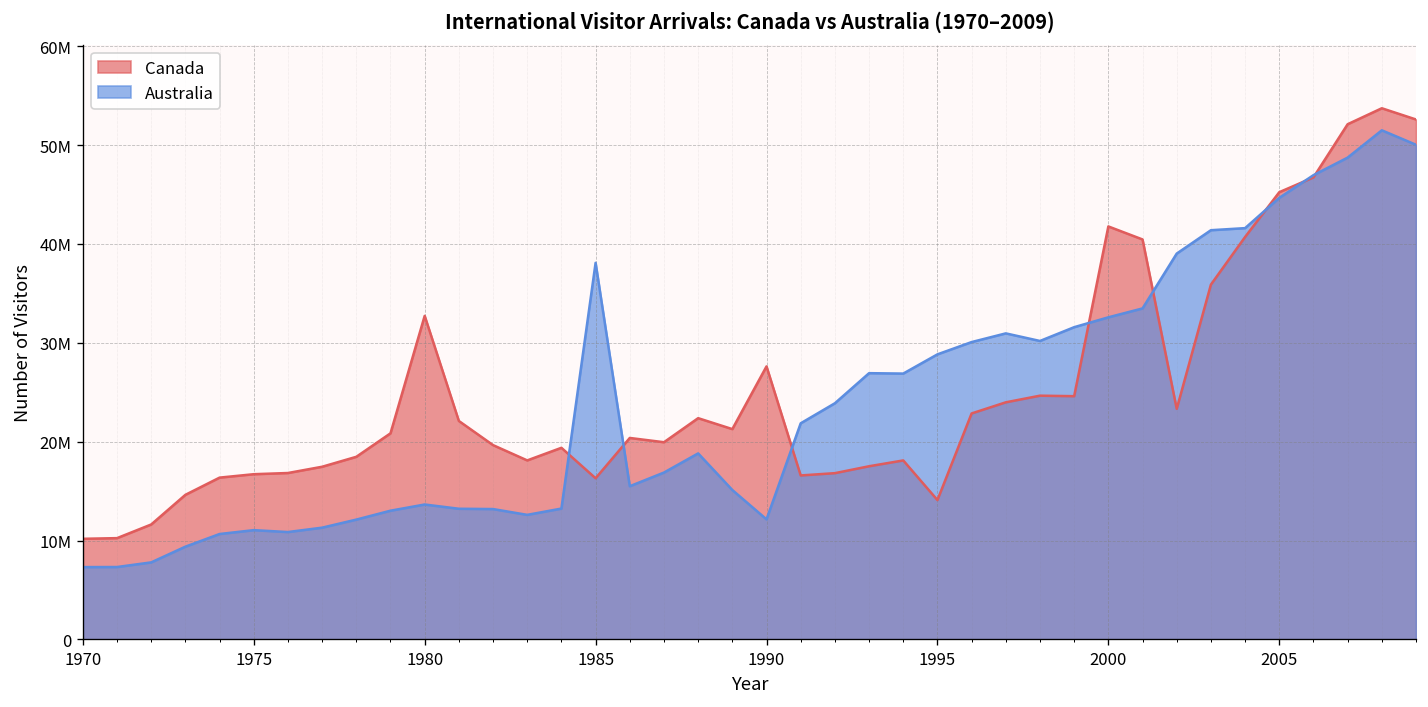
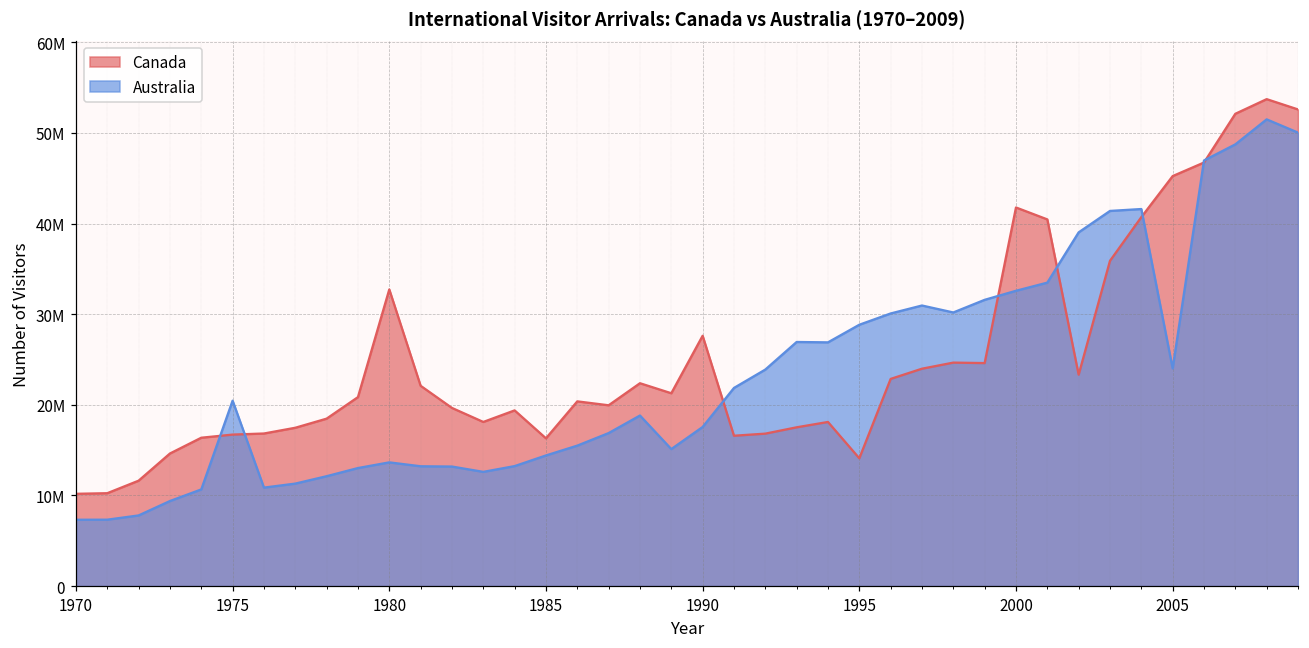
  {
    "Canada": {
      "1970": 10000000,
      "1975": 17000000,
      "1980": 33000000,
      "1985": 16000000,
      "1990": 28000000,
      "1995": 14000000,
      "2000": 42000000,
      "2005": 45000000
    },
    "Australia": {
      "1970": 7000000,
-     "1975": 11000000,
+     "1975": 20000000,
      "1980": 14000000,
-     "1985": 38000000,
-     "1990": 12000000,
+     "1985": 14000000,
+     "1990": 18000000,
      "1995": 29000000,
      "2000": 33000000,
-     "2005": 45000000
+     "2005": 24000000
    }
  }
